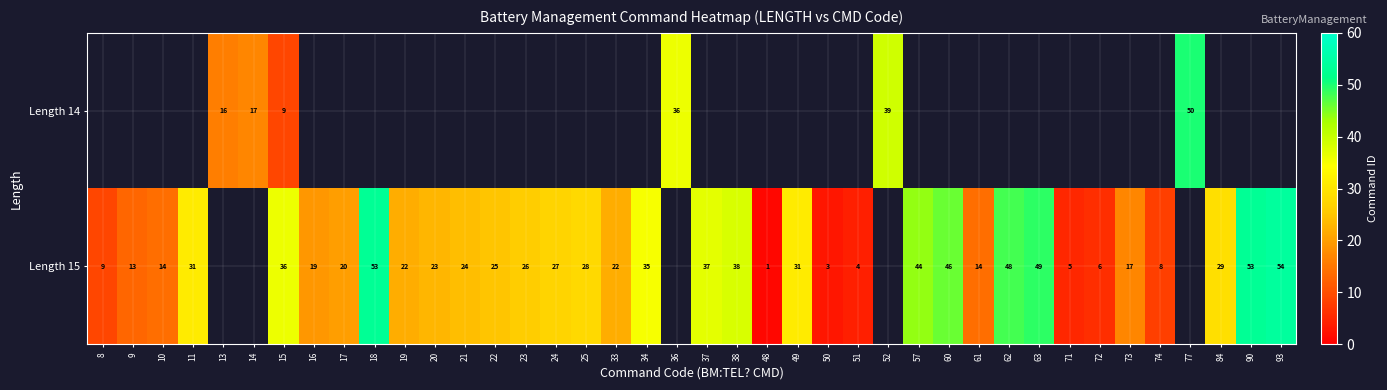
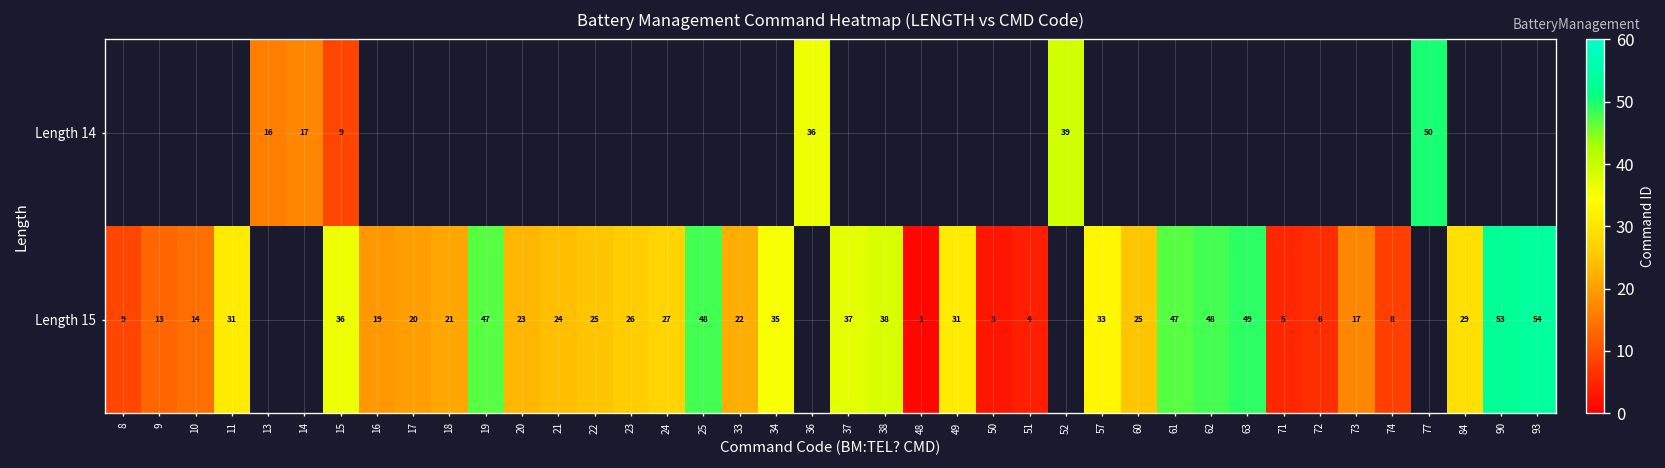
  {
    "Length 14": {
      "13": 16,
      "14": 17,
      "15": 9,
      "36": 36,
      "52": 39,
      "77": 50
    },
    "Length 15": {
      "8": 9,
      "9": 13,
      "10": 14,
      "11": 31,
      "15": 36,
      "16": 19,
      "17": 20,
-     "18": 53,
-     "19": 22,
+     "18": 21,
+     "19": 47,
      "20": 23,
      "21": 24,
      "22": 25,
      "23": 26,
      "24": 27,
-     "25": 28,
+     "25": 48,
      "33": 22,
      "34": 35,
      "37": 37,
      "38": 38,
      "48": 1,
      "49": 31,
      "50": 3,
      "51": 4,
-     "57": 44,
-     "60": 46,
-     "61": 14,
+     "57": 33,
+     "60": 25,
+     "61": 47,
      "62": 48,
      "63": 49,
      "71": 5,
      "72": 6,
      "73": 17,
      "74": 8,
      "84": 29,
      "90": 53,
      "93": 54
    }
  }
